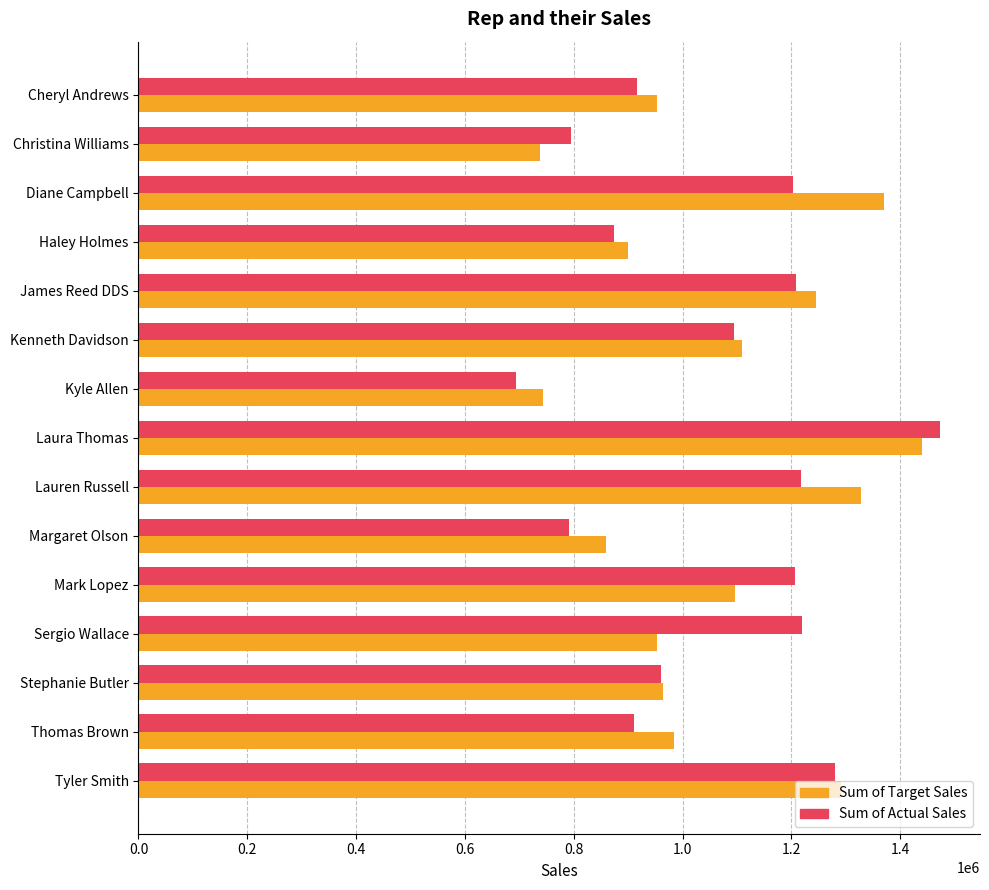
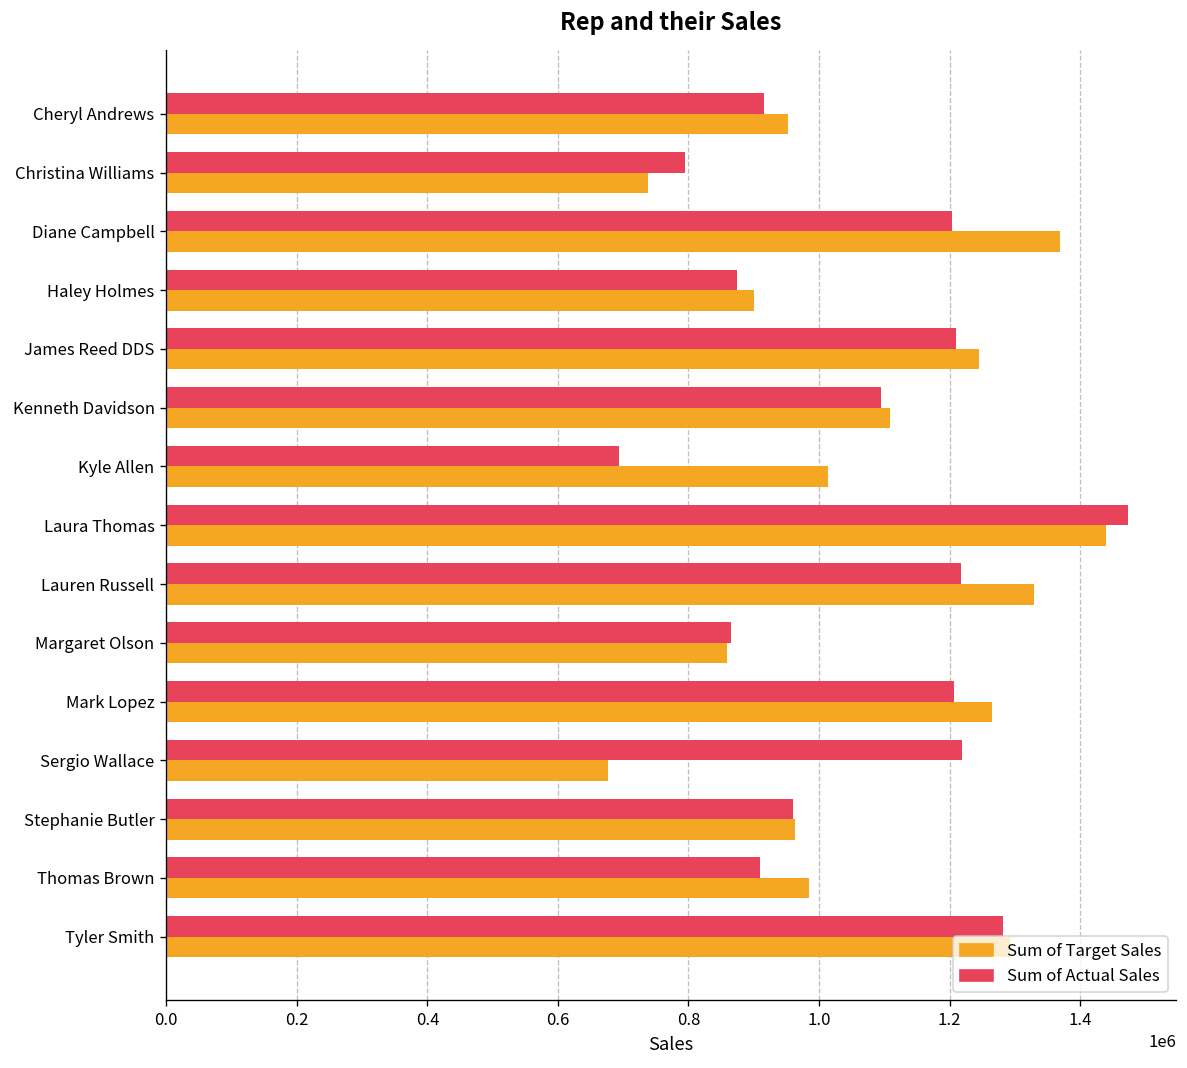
  {
    "Sum of Target Sales": {
      "Cheryl Andrews": 950000,
      "Christina Williams": 740000,
      "Diane Campbell": 1370000,
      "Haley Holmes": 900000,
      "James Reed DDS": 1240000,
      "Kenneth Davidson": 1110000,
-     "Kyle Allen": 740000,
+     "Kyle Allen": 1010000,
      "Laura Thomas": 1440000,
      "Lauren Russell": 1330000,
      "Margaret Olson": 860000,
-     "Mark Lopez": 1100000,
-     "Sergio Wallace": 950000,
+     "Mark Lopez": 1260000,
+     "Sergio Wallace": 680000,
      "Stephanie Butler": 960000,
      "Thomas Brown": 980000
    },
    "Sum of Actual Sales": {
      "Cheryl Andrews": 920000,
      "Christina Williams": 800000,
      "Diane Campbell": 1200000,
      "Haley Holmes": 870000,
      "James Reed DDS": 1210000,
      "Kenneth Davidson": 1100000,
      "Kyle Allen": 690000,
      "Laura Thomas": 1470000,
      "Lauren Russell": 1220000,
-     "Margaret Olson": 790000,
+     "Margaret Olson": 860000,
      "Mark Lopez": 1210000,
      "Sergio Wallace": 1220000,
      "Stephanie Butler": 960000,
      "Thomas Brown": 910000,
      "Tyler Smith": 1280000
    }
  }
